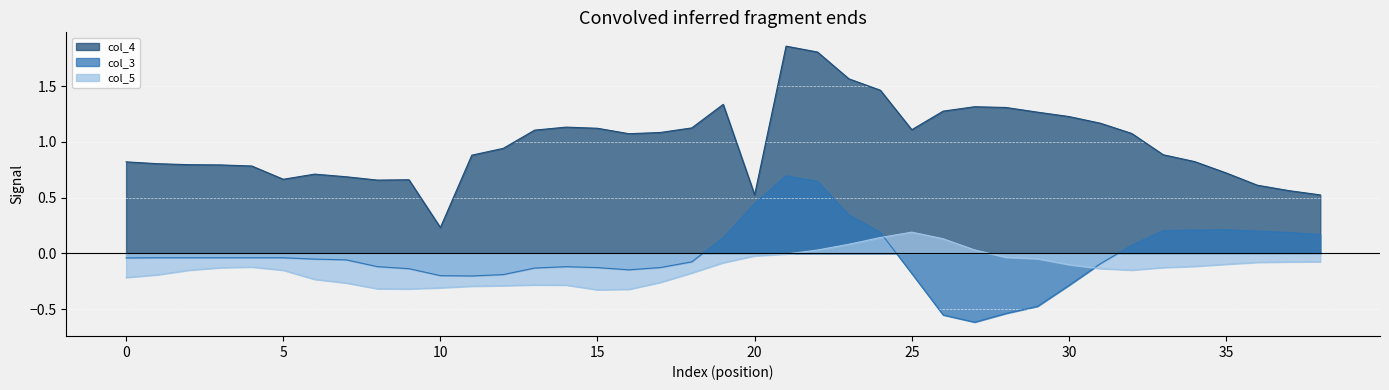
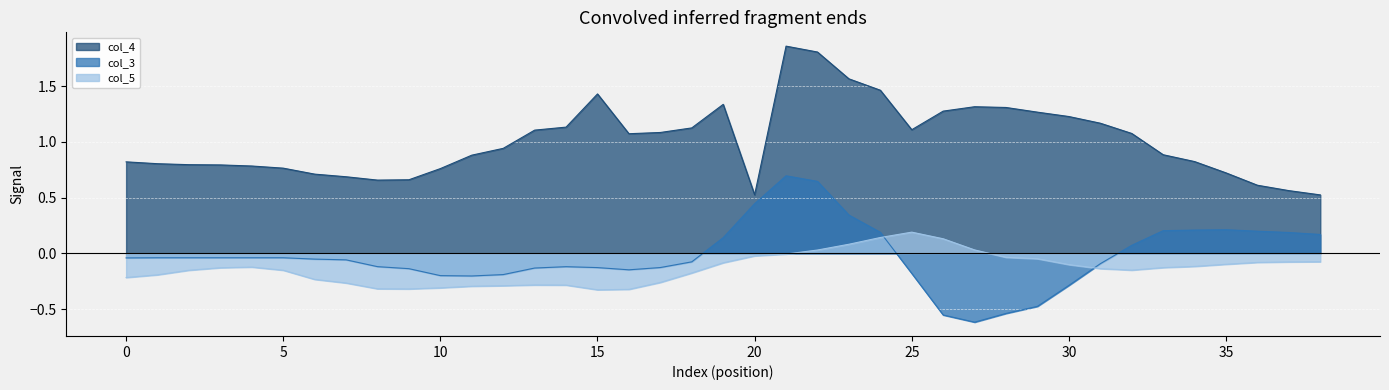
  {
    "col_4": {
      "0": 0.82,
-     "5": 0.67,
-     "10": 0.23,
-     "15": 1.12,
+     "5": 0.77,
+     "10": 0.76,
+     "15": 1.43,
      "20": 0.53,
      "25": 1.11,
      "30": 1.23,
      "35": 0.72
    }
  }
